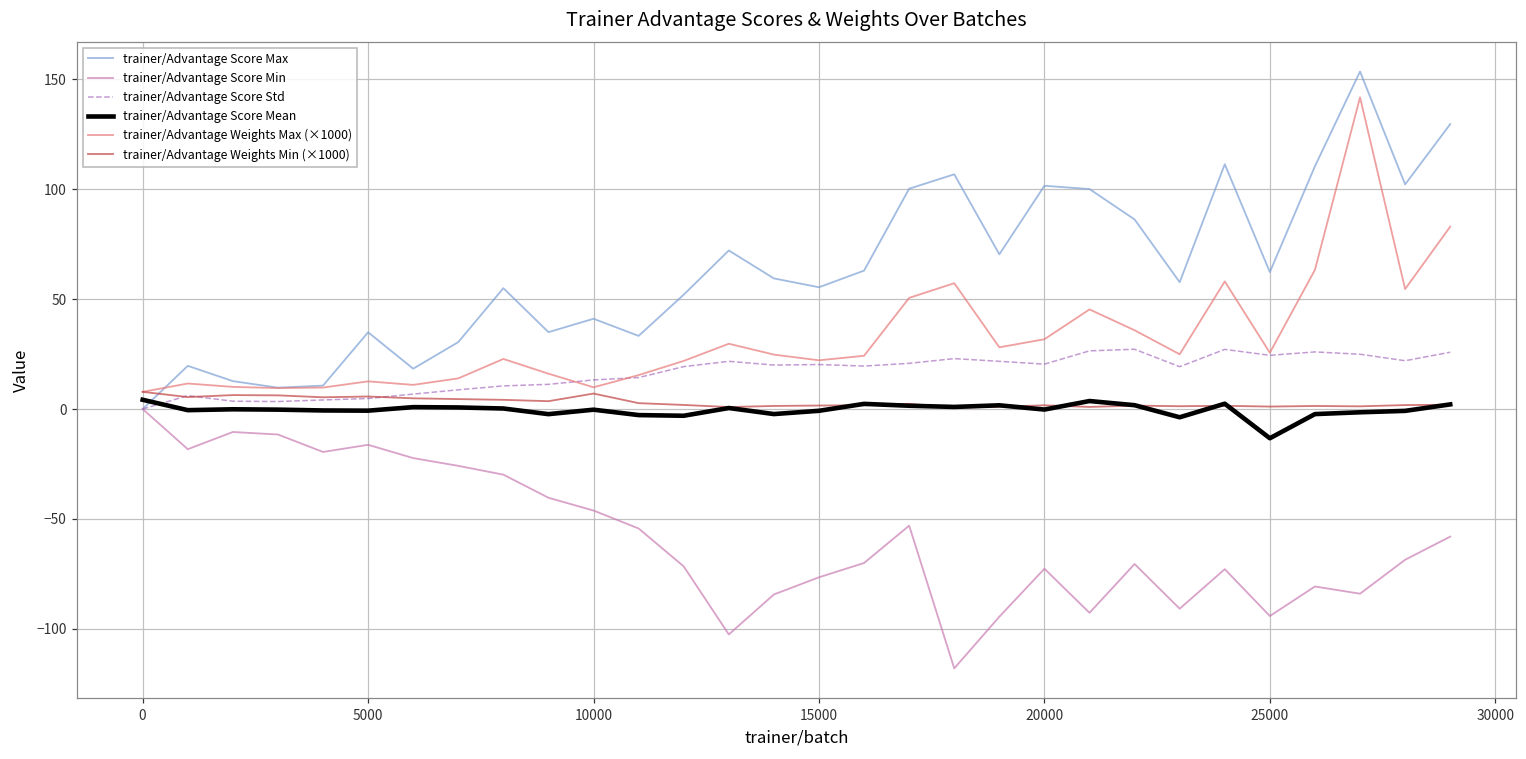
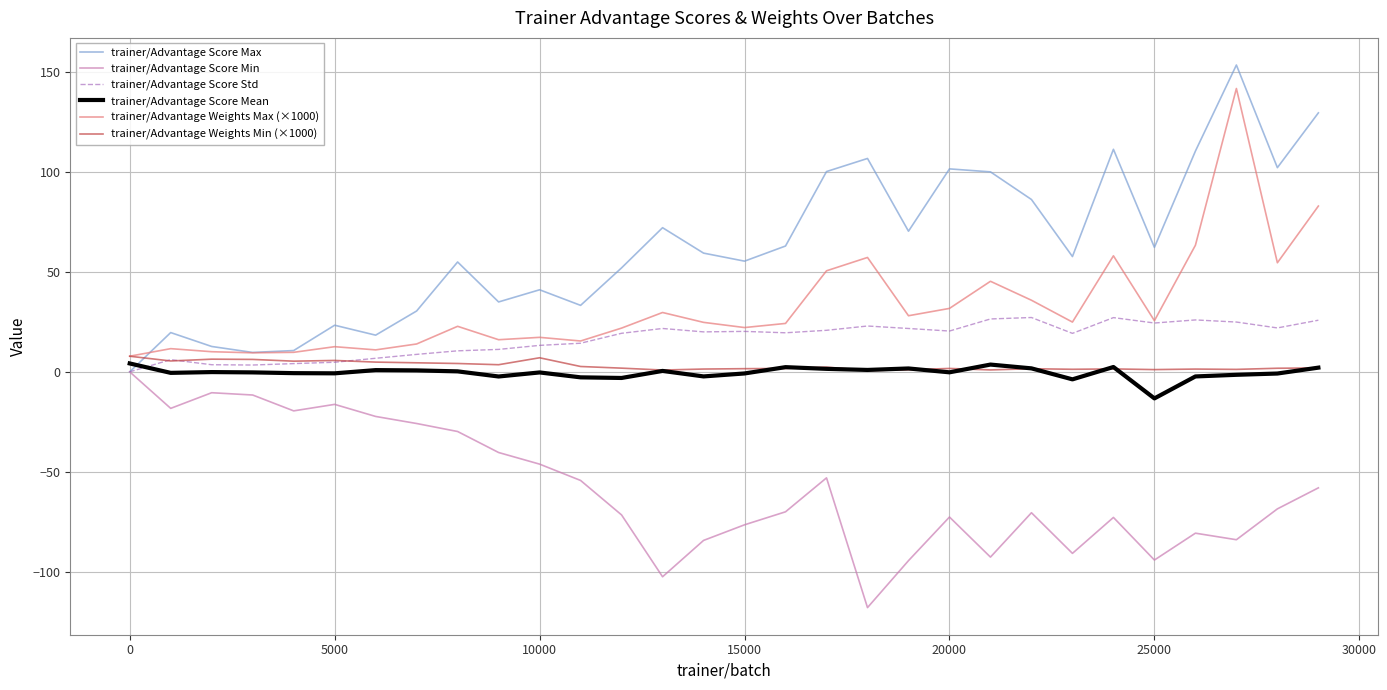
  {
    "trainer/Advantage Score Max": {
-     "5000": 35,
+     "5000": 23,
      "10000": 41,
      "15000": 55,
      "20000": 102,
      "25000": 62
    },
    "trainer/Advantage Score Mean": {
      "0": 4,
      "5000": -1,
      "10000": 0,
      "15000": -1,
      "20000": 0,
      "25000": -13
    },
    "trainer/Advantage Weights Max (×1000)": {
      "5000": 13,
-     "10000": 10,
+     "10000": 17,
      "15000": 22,
      "20000": 32
    },
    "trainer/Advantage Weights Min (×1000)": {
      "10000": 7,
      "15000": 2,
      "20000": 2,
      "25000": 1
    }
  }
